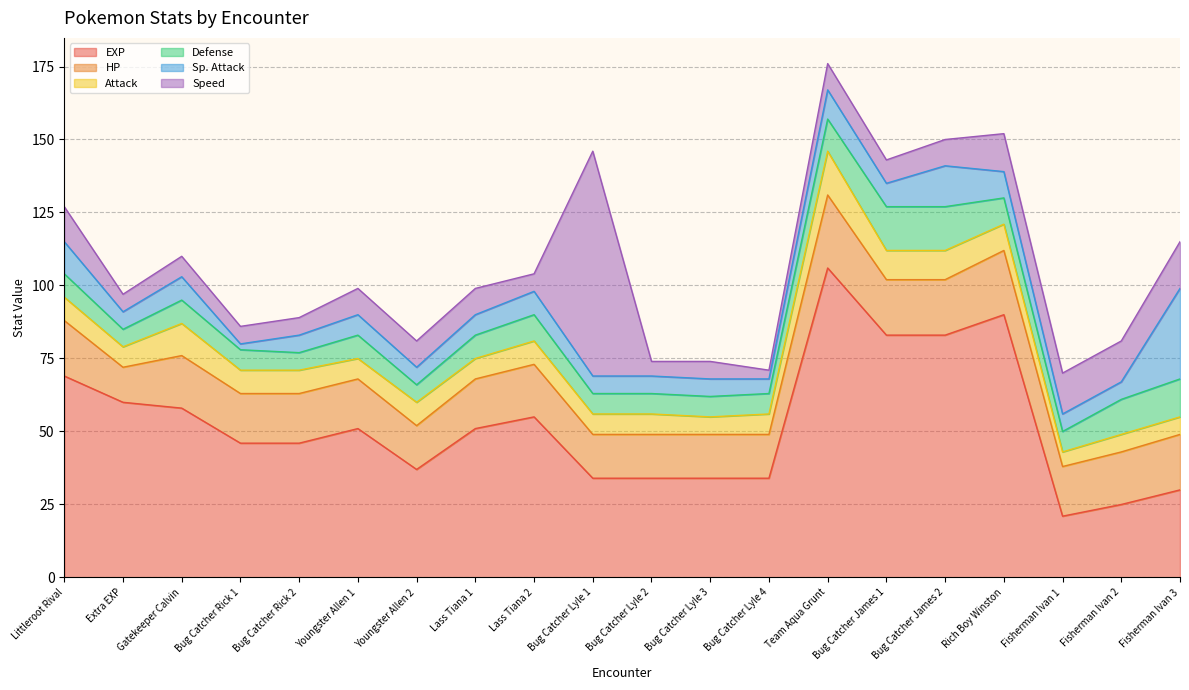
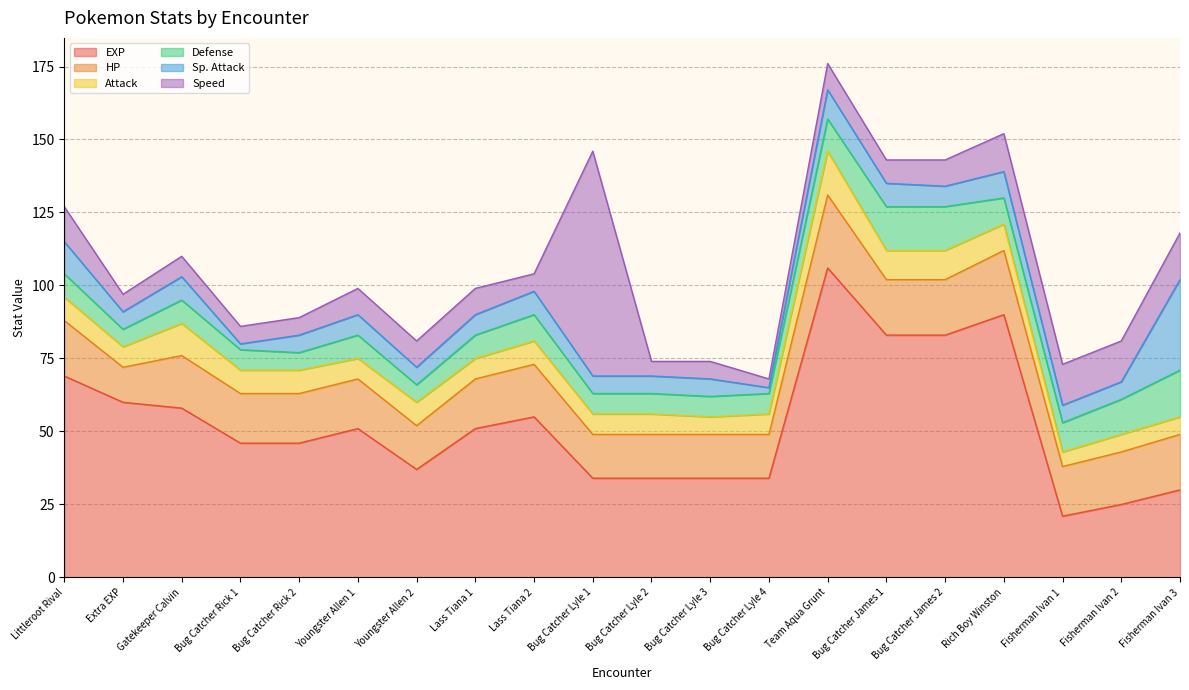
  {
    "Defense": {
      "Littleroot Rival": 8,
      "Extra EXP": 6,
      "Gatekeeper Calvin": 8,
      "Bug Catcher Rick 1": 7,
      "Bug Catcher Rick 2": 6,
      "Youngster Allen 1": 8,
      "Youngster Allen 2": 6,
      "Lass Tiana 1": 8,
      "Lass Tiana 2": 9,
      "Bug Catcher Lyle 1": 7,
      "Bug Catcher Lyle 2": 7,
      "Bug Catcher Lyle 3": 7,
      "Bug Catcher Lyle 4": 7,
      "Team Aqua Grunt": 11,
      "Bug Catcher James 1": 15,
      "Bug Catcher James 2": 15,
      "Rich Boy Winston": 9,
-     "Fisherman Ivan 1": 7,
+     "Fisherman Ivan 1": 10,
      "Fisherman Ivan 2": 12,
-     "Fisherman Ivan 3": 13
+     "Fisherman Ivan 3": 16
    },
    "Sp. Attack": {
      "Littleroot Rival": 11,
      "Extra EXP": 6,
      "Gatekeeper Calvin": 8,
      "Bug Catcher Rick 1": 2,
      "Bug Catcher Rick 2": 6,
      "Youngster Allen 1": 7,
      "Youngster Allen 2": 6,
      "Lass Tiana 1": 7,
      "Lass Tiana 2": 8,
      "Bug Catcher Lyle 1": 6,
      "Bug Catcher Lyle 2": 6,
      "Bug Catcher Lyle 3": 6,
-     "Bug Catcher Lyle 4": 5,
+     "Bug Catcher Lyle 4": 2,
      "Team Aqua Grunt": 10,
      "Bug Catcher James 1": 8,
-     "Bug Catcher James 2": 14,
+     "Bug Catcher James 2": 7,
      "Rich Boy Winston": 9,
      "Fisherman Ivan 1": 6,
      "Fisherman Ivan 2": 6,
      "Fisherman Ivan 3": 31
    },
    "Speed": {
      "Littleroot Rival": 12,
      "Extra EXP": 6,
      "Gatekeeper Calvin": 7,
      "Bug Catcher Rick 1": 6,
      "Bug Catcher Rick 2": 6,
      "Youngster Allen 1": 9,
      "Youngster Allen 2": 9,
      "Lass Tiana 1": 9,
      "Lass Tiana 2": 6,
      "Bug Catcher Lyle 1": 77,
      "Bug Catcher Lyle 2": 5,
      "Bug Catcher Lyle 3": 6,
      "Bug Catcher Lyle 4": 3,
      "Team Aqua Grunt": 9,
      "Bug Catcher James 1": 8,
      "Bug Catcher James 2": 9,
      "Rich Boy Winston": 13,
      "Fisherman Ivan 1": 14,
      "Fisherman Ivan 2": 14,
      "Fisherman Ivan 3": 16
    }
  }
